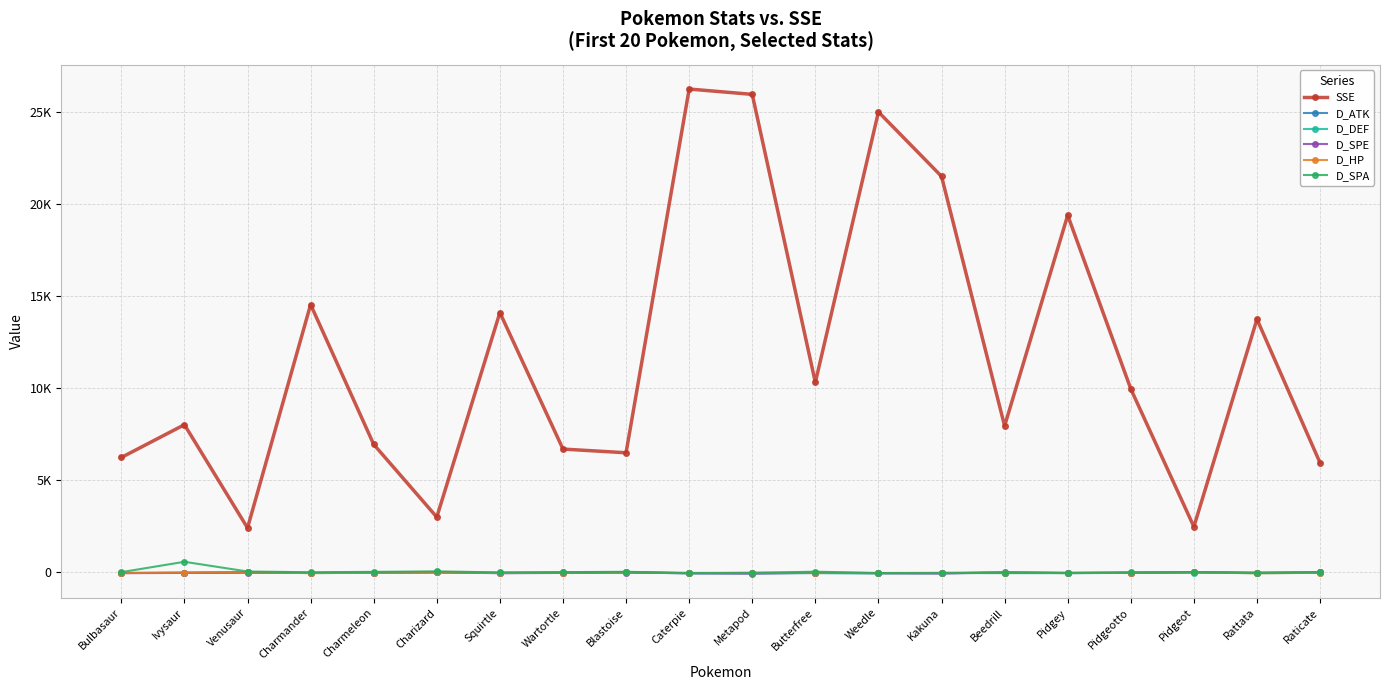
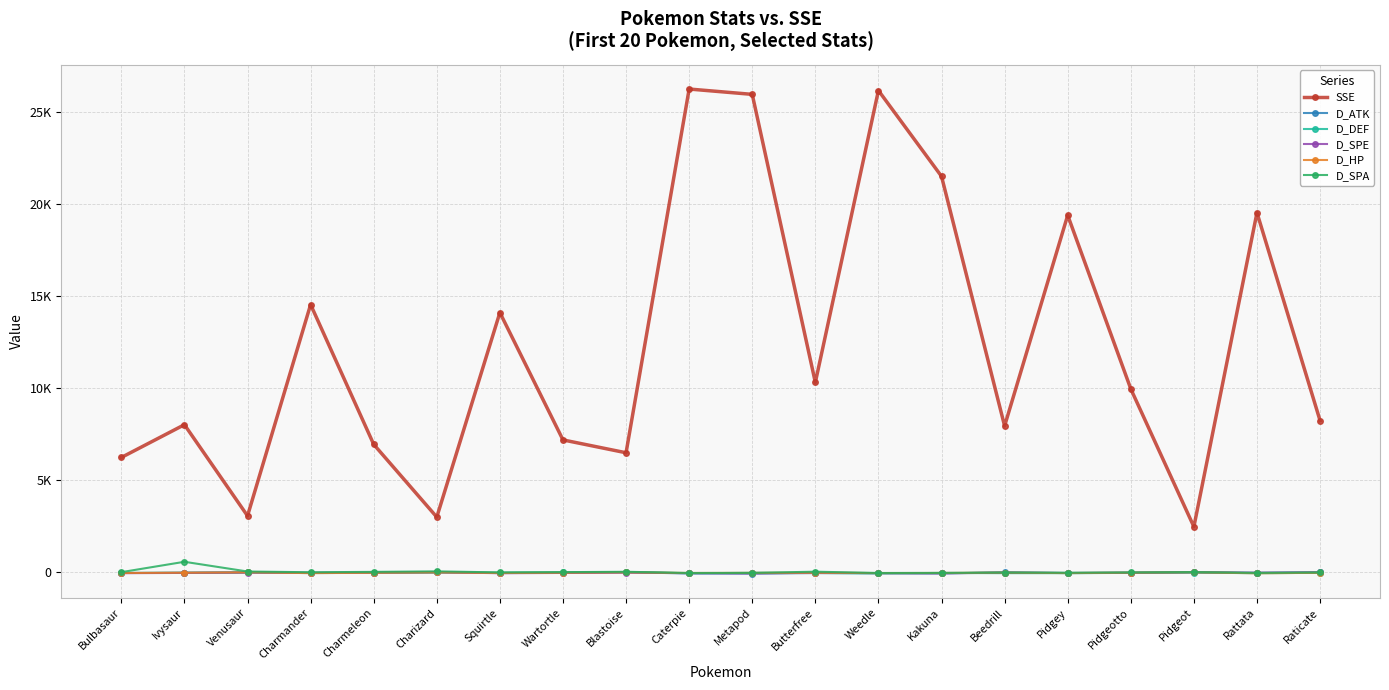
  {
    "SSE": {
      "Bulbasaur": 6200,
      "Ivysaur": 8000,
-     "Venusaur": 2400,
+     "Venusaur": 3100,
      "Charmander": 14500,
      "Charmeleon": 6900,
      "Charizard": 3000,
      "Squirtle": 14100,
-     "Wartortle": 6700,
+     "Wartortle": 7200,
      "Blastoise": 6500,
      "Caterpie": 26300,
      "Metapod": 26000,
      "Butterfree": 10300,
-     "Weedle": 25000,
+     "Weedle": 26200,
      "Kakuna": 21500,
      "Beedrill": 7900,
      "Pidgey": 19400,
      "Pidgeotto": 10000,
      "Pidgeot": 2500,
-     "Rattata": 13800,
-     "Raticate": 5900
+     "Rattata": 19500,
+     "Raticate": 8200
    },
    "D_SPA": {
      "Ivysaur": 600
    }
  }
